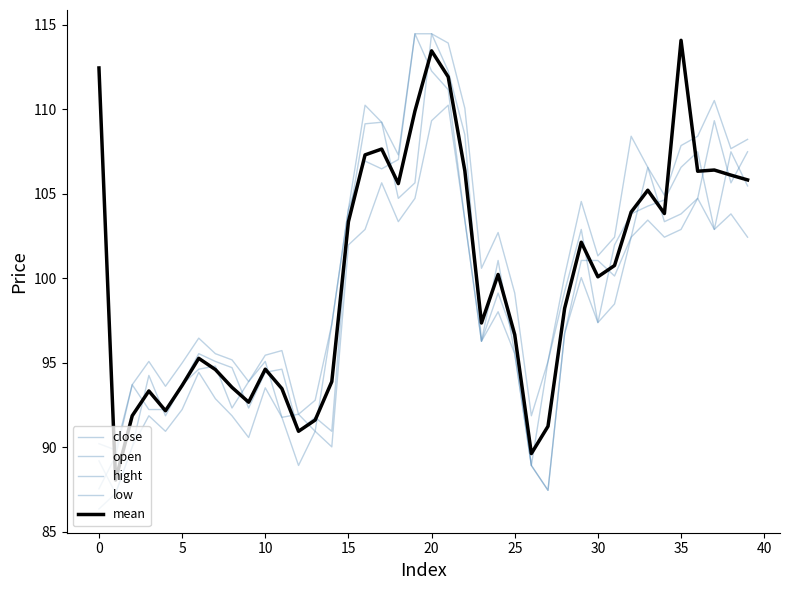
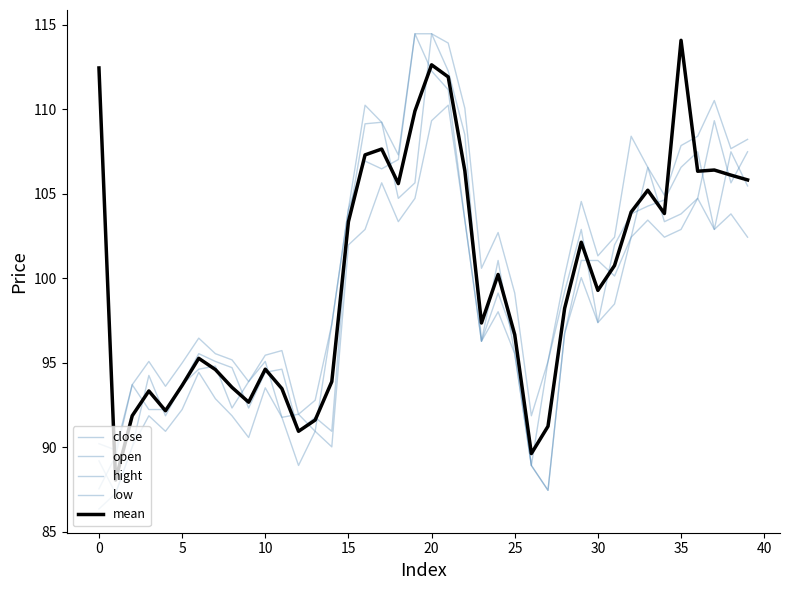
  {
    "mean": {
      "0": 112.4,
      "10": 94.6,
-     "20": 113.5,
+     "20": 112.6,
      "25": 96.7,
-     "30": 100.1,
+     "30": 99.3,
      "35": 114.1
    }
  }
